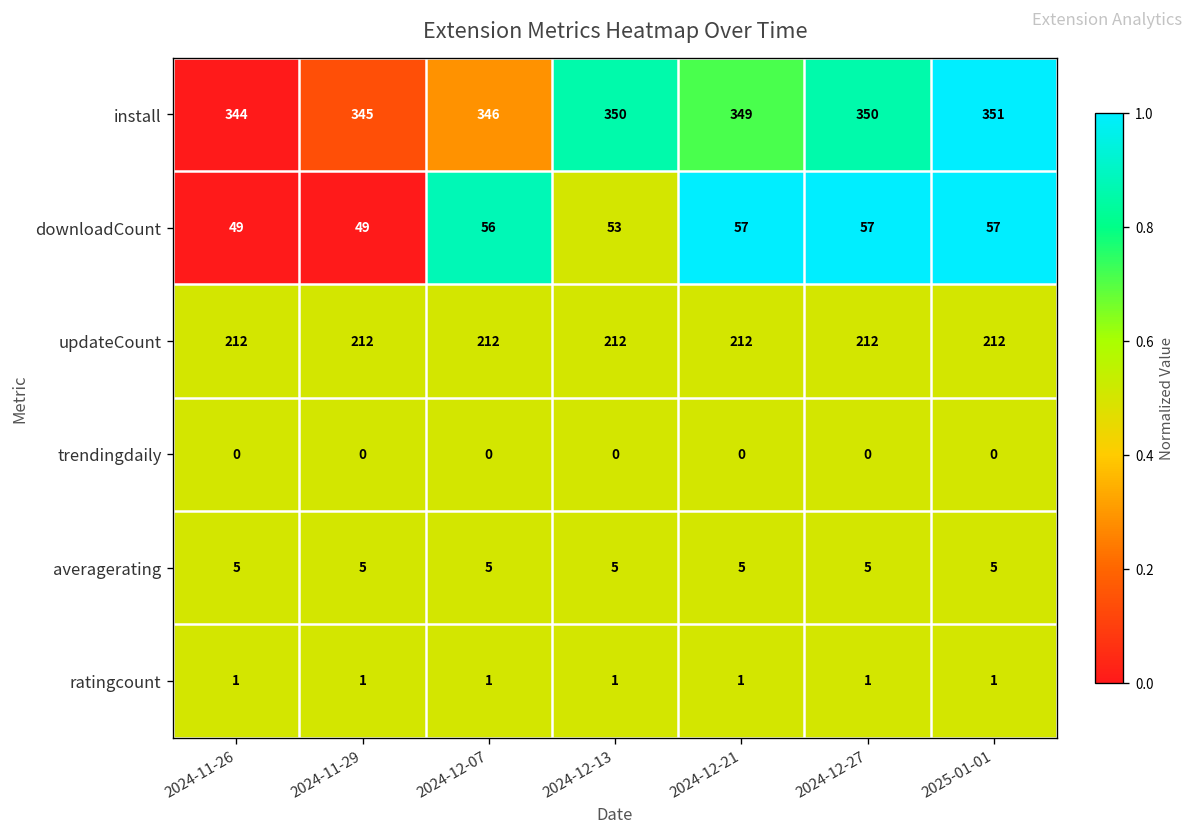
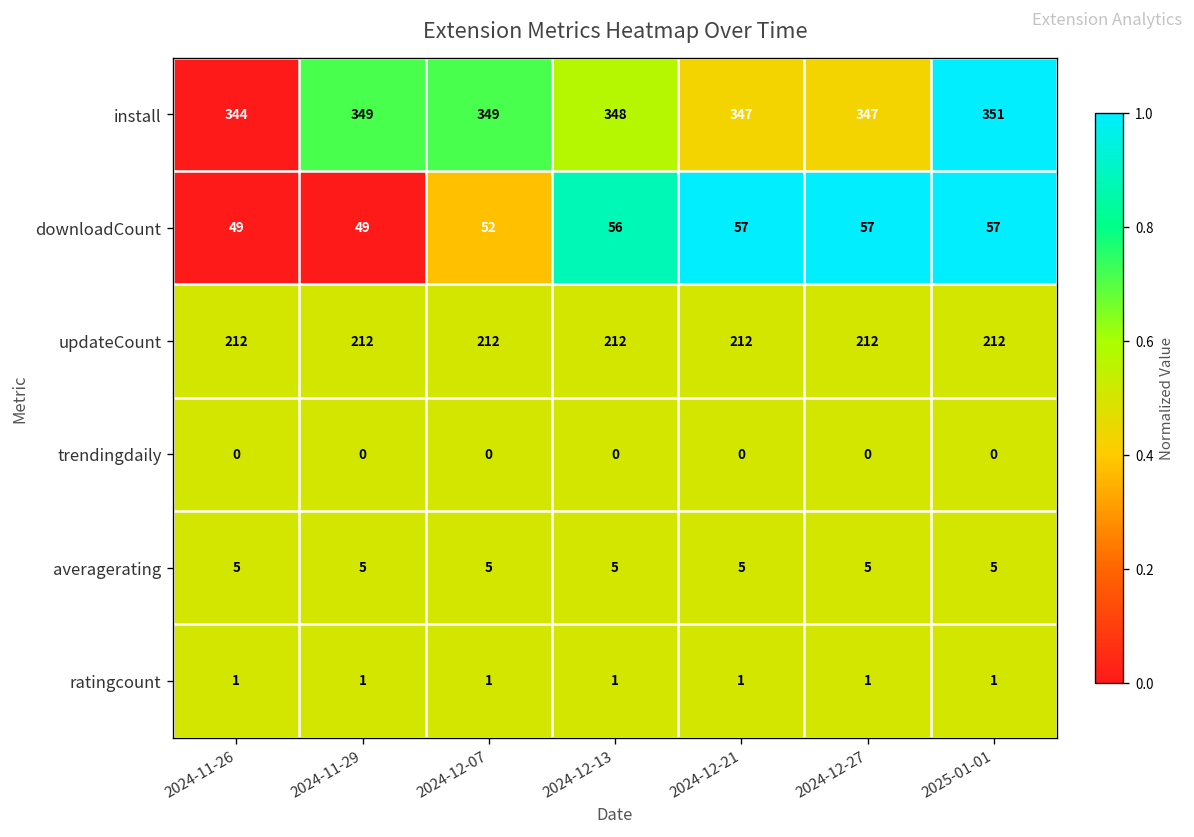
  {
    "install": {
      "2024-11-26": 344,
-     "2024-11-29": 345,
-     "2024-12-07": 346,
-     "2024-12-13": 350,
-     "2024-12-21": 349,
-     "2024-12-27": 350,
+     "2024-11-29": 349,
+     "2024-12-07": 349,
+     "2024-12-13": 348,
+     "2024-12-21": 347,
+     "2024-12-27": 347,
      "2025-01-01": 351
    },
    "downloadCount": {
      "2024-11-26": 49,
      "2024-11-29": 49,
-     "2024-12-07": 56,
-     "2024-12-13": 53,
+     "2024-12-07": 52,
+     "2024-12-13": 56,
      "2024-12-21": 57,
      "2024-12-27": 57,
      "2025-01-01": 57
    },
    "updateCount": {
      "2024-11-26": 212,
      "2024-11-29": 212,
      "2024-12-07": 212,
      "2024-12-13": 212,
      "2024-12-21": 212,
      "2024-12-27": 212,
      "2025-01-01": 212
    },
    "trendingdaily": {
      "2024-11-26": 0,
      "2024-11-29": 0,
      "2024-12-07": 0,
      "2024-12-13": 0,
      "2024-12-21": 0,
      "2024-12-27": 0,
      "2025-01-01": 0
    },
    "averagerating": {
      "2024-11-26": 5,
      "2024-11-29": 5,
      "2024-12-07": 5,
      "2024-12-13": 5,
      "2024-12-21": 5,
      "2024-12-27": 5,
      "2025-01-01": 5
    },
    "ratingcount": {
      "2024-11-26": 1,
      "2024-11-29": 1,
      "2024-12-07": 1,
      "2024-12-13": 1,
      "2024-12-21": 1,
      "2024-12-27": 1,
      "2025-01-01": 1
    }
  }
